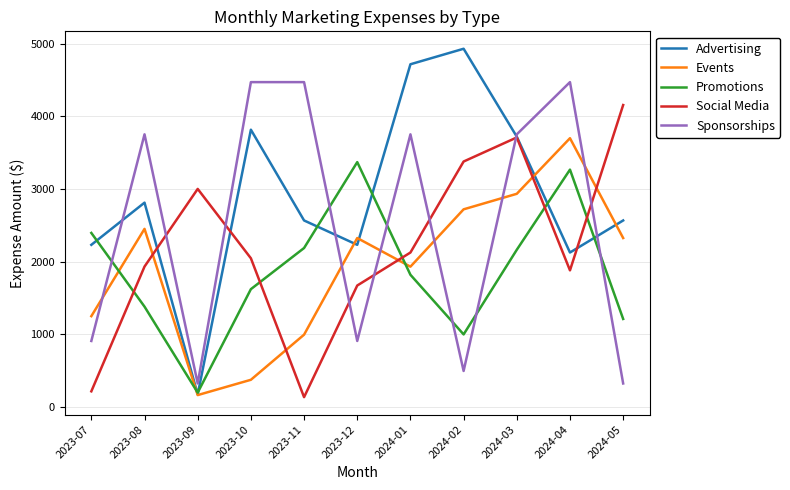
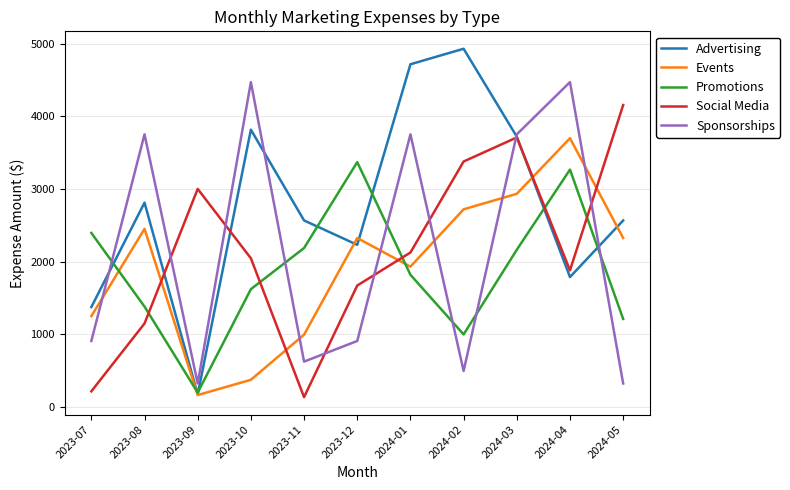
  {
    "Advertising": {
-     "2023-07": 2200,
+     "2023-07": 1400,
      "2023-08": 2800,
      "2023-10": 3800,
      "2023-11": 2600,
      "2023-12": 2200,
      "2024-01": 4700,
      "2024-02": 4900,
-     "2024-04": 2100,
+     "2024-04": 1800,
      "2024-05": 2600
    },
    "Events": {
      "2023-07": 1300,
      "2023-08": 2500,
      "2023-10": 400,
      "2023-11": 1000,
      "2023-12": 2300,
      "2024-01": 1900,
      "2024-02": 2700,
      "2024-03": 2900,
      "2024-04": 3700,
      "2024-05": 2300
    },
    "Promotions": {
      "2023-07": 2400,
      "2023-08": 1400,
      "2023-10": 1600,
      "2023-11": 2200,
      "2023-12": 3400,
      "2024-01": 1800,
      "2024-02": 1000,
      "2024-03": 2200,
      "2024-04": 3300,
      "2024-05": 1200
    },
    "Social Media": {
      "2023-07": 200,
-     "2023-08": 1900,
+     "2023-08": 1200,
      "2023-09": 3000,
      "2023-10": 2000,
      "2023-11": 100,
      "2023-12": 1700,
      "2024-01": 2100,
      "2024-02": 3400,
      "2024-04": 1900,
      "2024-05": 4200
    },
    "Sponsorships": {
      "2023-07": 900,
      "2023-08": 3800,
      "2023-09": 300,
      "2023-10": 4500,
-     "2023-11": 4500,
+     "2023-11": 600,
      "2023-12": 900,
      "2024-01": 3800,
      "2024-02": 500,
      "2024-04": 4500,
      "2024-05": 300
    }
  }
